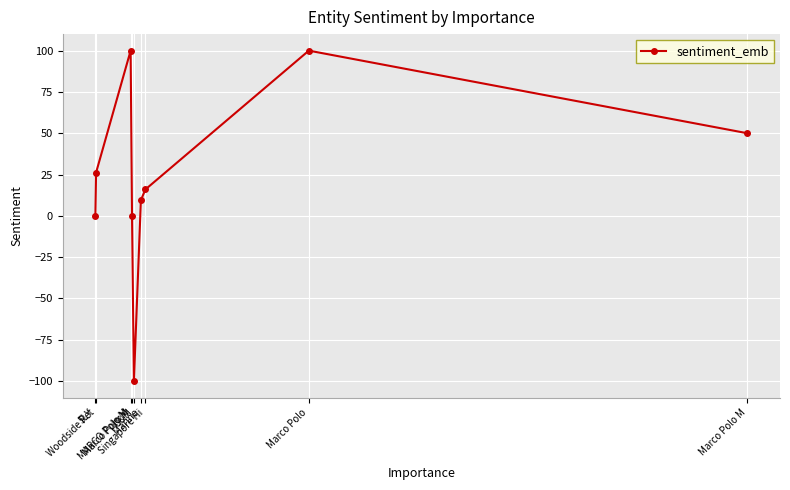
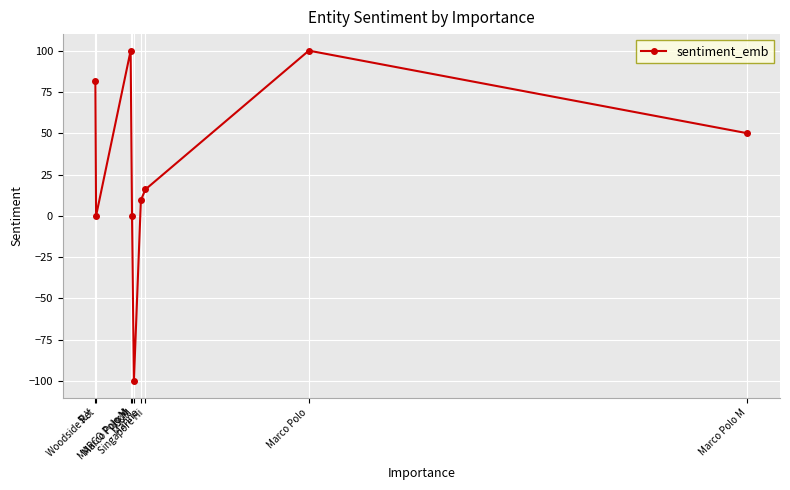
  {
-   "5LY": 0,
-   "Woodside Pet": 26,
+   "5LY": 81,
+   "Woodside Pet": 0,
    "MARCO Polo M": 100,
    "O&M": -100,
    "Marine": 10,
    "Singapore Hi": 16,
    "Marco Polo": 100
  }
